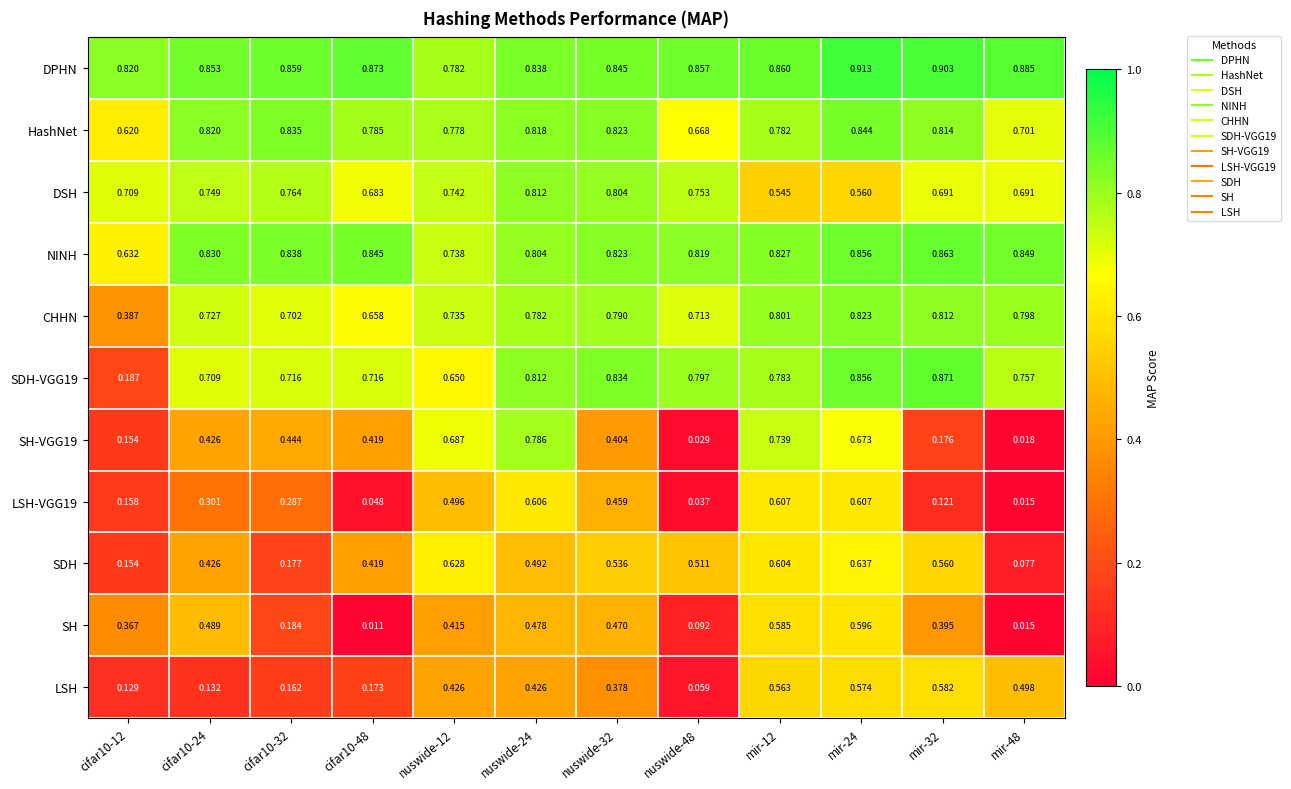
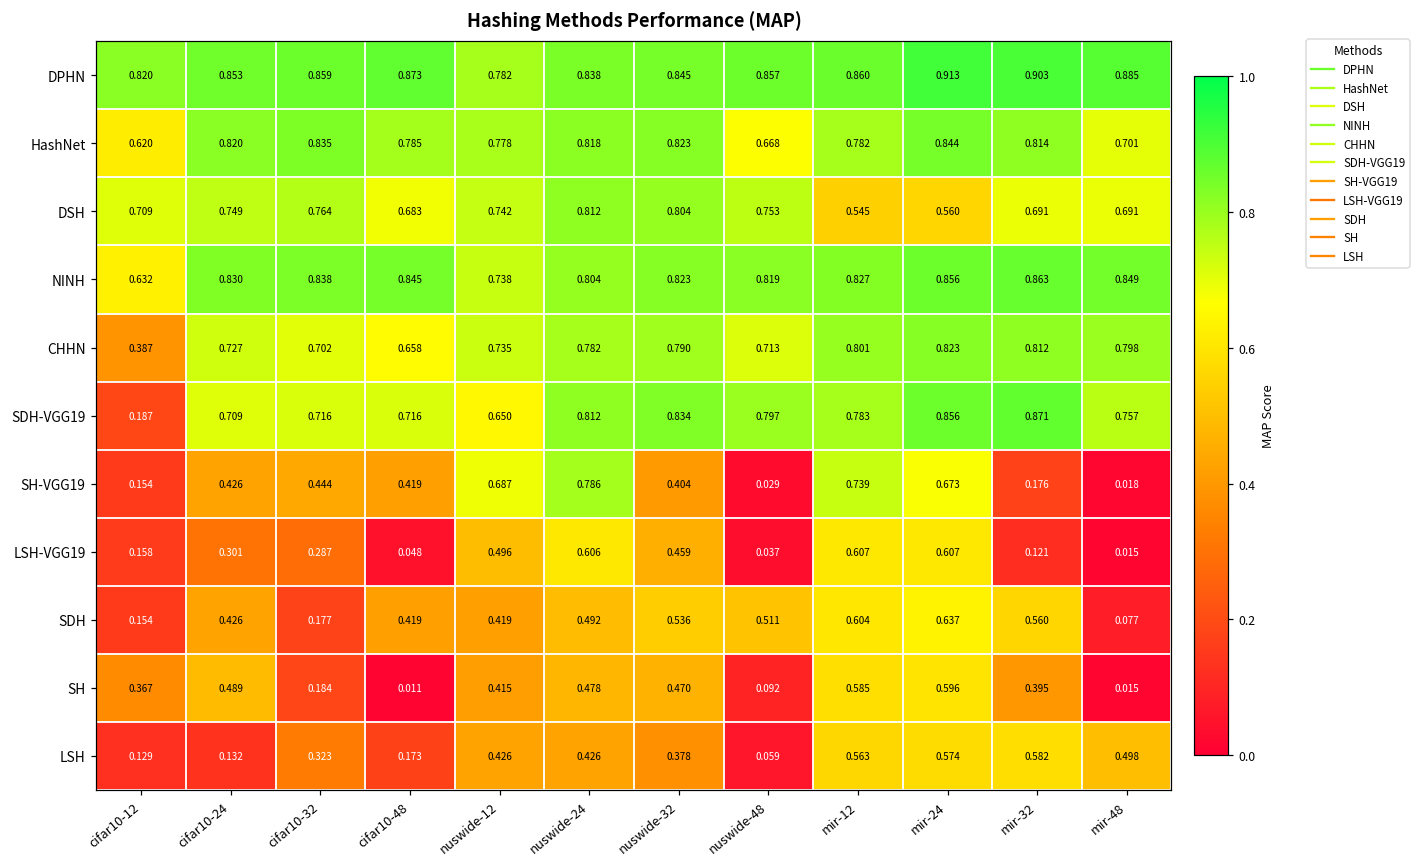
  {
    "DPHN": {
      "cifar10-12": 0.820,
      "cifar10-24": 0.853,
      "cifar10-32": 0.859,
      "cifar10-48": 0.873,
      "nuswide-12": 0.782,
      "nuswide-24": 0.838,
      "nuswide-32": 0.845,
      "nuswide-48": 0.857,
      "mir-12": 0.860,
      "mir-24": 0.913,
      "mir-32": 0.903,
      "mir-48": 0.885
    },
    "HashNet": {
      "cifar10-12": 0.620,
      "cifar10-24": 0.820,
      "cifar10-32": 0.835,
      "cifar10-48": 0.785,
      "nuswide-12": 0.778,
      "nuswide-24": 0.818,
      "nuswide-32": 0.823,
      "nuswide-48": 0.668,
      "mir-12": 0.782,
      "mir-24": 0.844,
      "mir-32": 0.814,
      "mir-48": 0.701
    },
    "DSH": {
      "cifar10-12": 0.709,
      "cifar10-24": 0.749,
      "cifar10-32": 0.764,
      "cifar10-48": 0.683,
      "nuswide-12": 0.742,
      "nuswide-24": 0.812,
      "nuswide-32": 0.804,
      "nuswide-48": 0.753,
      "mir-12": 0.545,
      "mir-24": 0.560,
      "mir-32": 0.691,
      "mir-48": 0.691
    },
    "NINH": {
      "cifar10-12": 0.632,
      "cifar10-24": 0.830,
      "cifar10-32": 0.838,
      "cifar10-48": 0.845,
      "nuswide-12": 0.738,
      "nuswide-24": 0.804,
      "nuswide-32": 0.823,
      "nuswide-48": 0.819,
      "mir-12": 0.827,
      "mir-24": 0.856,
      "mir-32": 0.863,
      "mir-48": 0.849
    },
    "CHHN": {
      "cifar10-12": 0.387,
      "cifar10-24": 0.727,
      "cifar10-32": 0.702,
      "cifar10-48": 0.658,
      "nuswide-12": 0.735,
      "nuswide-24": 0.782,
      "nuswide-32": 0.790,
      "nuswide-48": 0.713,
      "mir-12": 0.801,
      "mir-24": 0.823,
      "mir-32": 0.812,
      "mir-48": 0.798
    },
    "SDH-VGG19": {
      "cifar10-12": 0.187,
      "cifar10-24": 0.709,
      "cifar10-32": 0.716,
      "cifar10-48": 0.716,
      "nuswide-12": 0.650,
      "nuswide-24": 0.812,
      "nuswide-32": 0.834,
      "nuswide-48": 0.797,
      "mir-12": 0.783,
      "mir-24": 0.856,
      "mir-32": 0.871,
      "mir-48": 0.757
    },
    "SH-VGG19": {
      "cifar10-12": 0.154,
      "cifar10-24": 0.426,
      "cifar10-32": 0.444,
      "cifar10-48": 0.419,
      "nuswide-12": 0.687,
      "nuswide-24": 0.786,
      "nuswide-32": 0.404,
      "nuswide-48": 0.029,
      "mir-12": 0.739,
      "mir-24": 0.673,
      "mir-32": 0.176,
      "mir-48": 0.018
    },
    "LSH-VGG19": {
      "cifar10-12": 0.158,
      "cifar10-24": 0.301,
      "cifar10-32": 0.287,
      "cifar10-48": 0.048,
      "nuswide-12": 0.496,
      "nuswide-24": 0.606,
      "nuswide-32": 0.459,
      "nuswide-48": 0.037,
      "mir-12": 0.607,
      "mir-24": 0.607,
      "mir-32": 0.121,
      "mir-48": 0.015
    },
    "SDH": {
      "cifar10-12": 0.154,
      "cifar10-24": 0.426,
      "cifar10-32": 0.177,
      "cifar10-48": 0.419,
-     "nuswide-12": 0.628,
+     "nuswide-12": 0.419,
      "nuswide-24": 0.492,
      "nuswide-32": 0.536,
      "nuswide-48": 0.511,
      "mir-12": 0.604,
      "mir-24": 0.637,
      "mir-32": 0.560,
      "mir-48": 0.077
    },
    "SH": {
      "cifar10-12": 0.367,
      "cifar10-24": 0.489,
      "cifar10-32": 0.184,
      "cifar10-48": 0.011,
      "nuswide-12": 0.415,
      "nuswide-24": 0.478,
      "nuswide-32": 0.470,
      "nuswide-48": 0.092,
      "mir-12": 0.585,
      "mir-24": 0.596,
      "mir-32": 0.395,
      "mir-48": 0.015
    },
    "LSH": {
      "cifar10-12": 0.129,
      "cifar10-24": 0.132,
-     "cifar10-32": 0.162,
+     "cifar10-32": 0.323,
      "cifar10-48": 0.173,
      "nuswide-12": 0.426,
      "nuswide-24": 0.426,
      "nuswide-32": 0.378,
      "nuswide-48": 0.059,
      "mir-12": 0.563,
      "mir-24": 0.574,
      "mir-32": 0.582,
      "mir-48": 0.498
    }
  }
